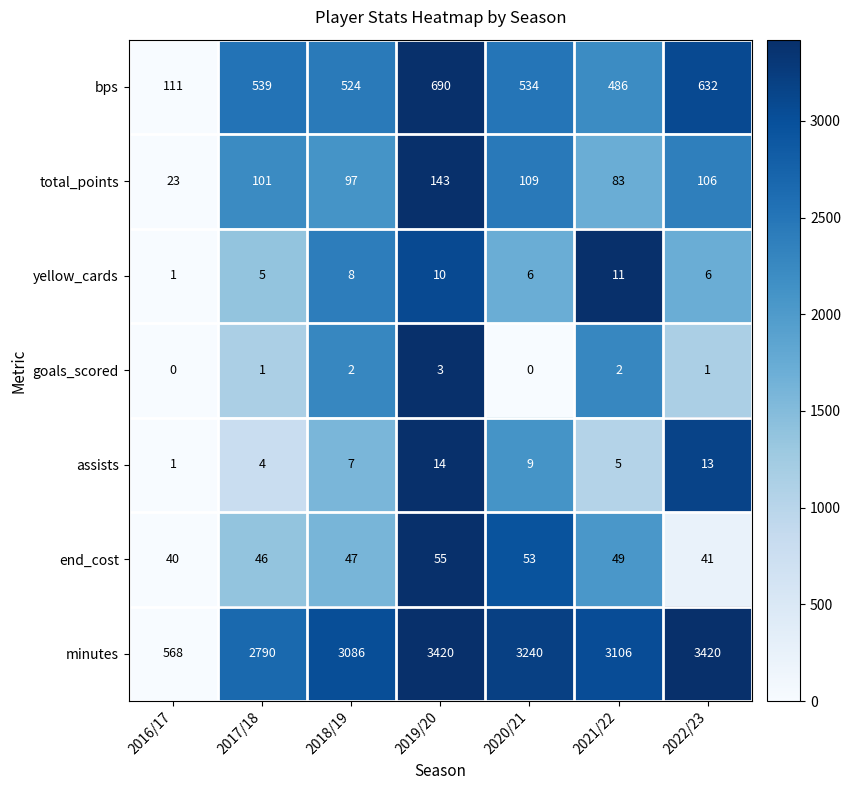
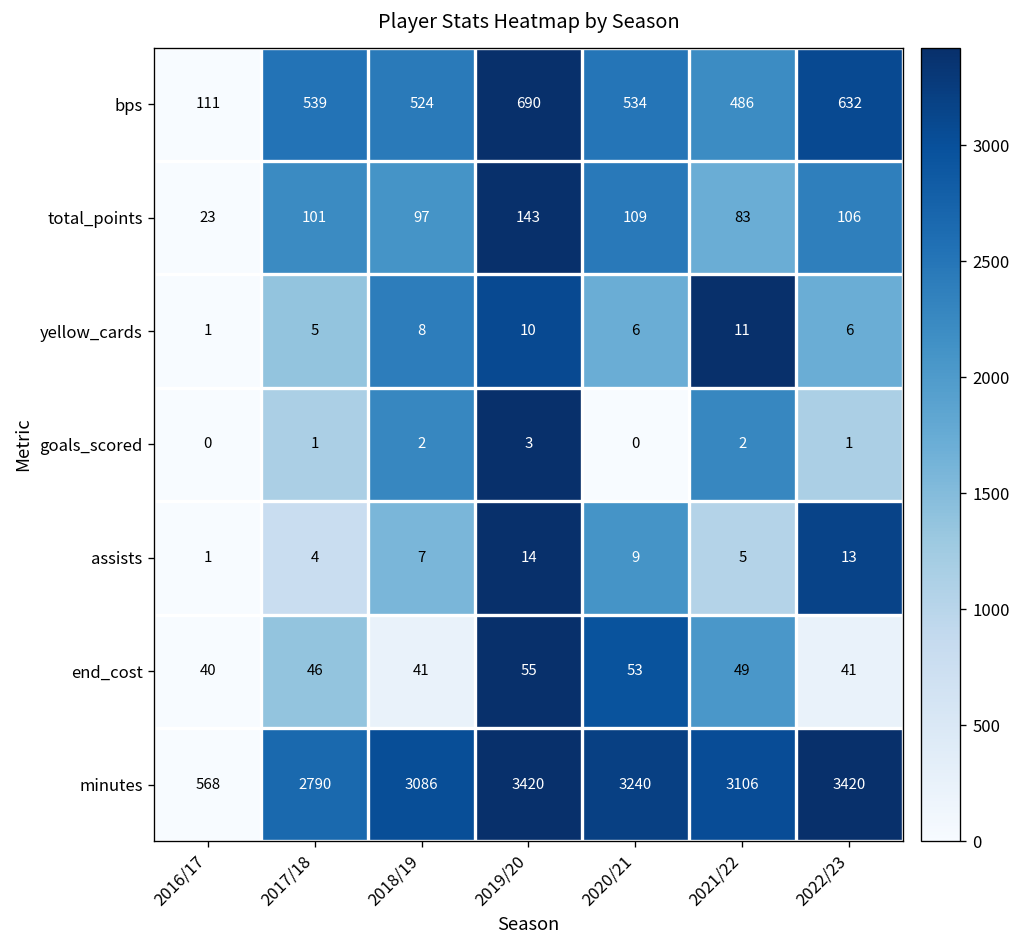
  {
    "bps": {
      "2016/17": 111,
      "2017/18": 539,
      "2018/19": 524,
      "2019/20": 690,
      "2020/21": 534,
      "2021/22": 486,
      "2022/23": 632
    },
    "total_points": {
      "2016/17": 23,
      "2017/18": 101,
      "2018/19": 97,
      "2019/20": 143,
      "2020/21": 109,
      "2021/22": 83,
      "2022/23": 106
    },
    "yellow_cards": {
      "2016/17": 1,
      "2017/18": 5,
      "2018/19": 8,
      "2019/20": 10,
      "2020/21": 6,
      "2021/22": 11,
      "2022/23": 6
    },
    "goals_scored": {
      "2016/17": 0,
      "2017/18": 1,
      "2018/19": 2,
      "2019/20": 3,
      "2020/21": 0,
      "2021/22": 2,
      "2022/23": 1
    },
    "assists": {
      "2016/17": 1,
      "2017/18": 4,
      "2018/19": 7,
      "2019/20": 14,
      "2020/21": 9,
      "2021/22": 5,
      "2022/23": 13
    },
    "end_cost": {
      "2016/17": 40,
      "2017/18": 46,
-     "2018/19": 47,
+     "2018/19": 41,
      "2019/20": 55,
      "2020/21": 53,
      "2021/22": 49,
      "2022/23": 41
    },
    "minutes": {
      "2016/17": 568,
      "2017/18": 2790,
      "2018/19": 3086,
      "2019/20": 3420,
      "2020/21": 3240,
      "2021/22": 3106,
      "2022/23": 3420
    }
  }
